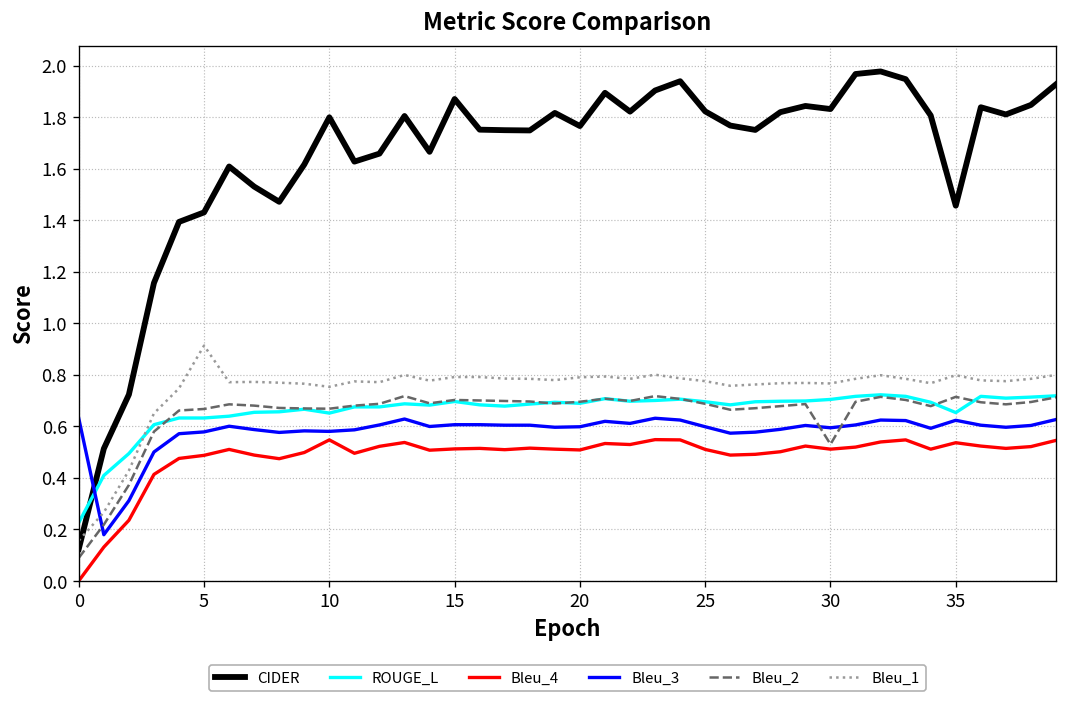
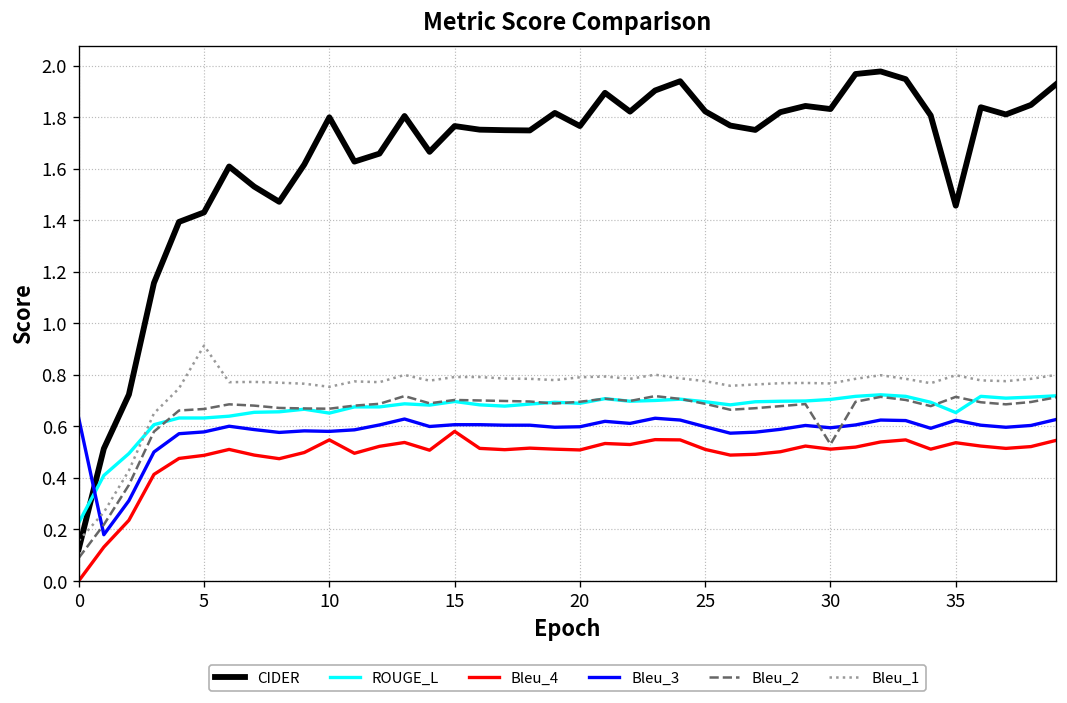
  {
    "CIDER": {
      "0": 0.12,
      "5": 1.43,
      "10": 1.80,
-     "15": 1.87,
+     "15": 1.77,
      "20": 1.77,
      "25": 1.82,
      "30": 1.83,
      "35": 1.46
    },
    "ROUGE_L": {
      "0": 0.23,
      "5": 0.63,
      "10": 0.65,
      "30": 0.70,
      "35": 0.65
    },
    "Bleu_4": {
      "0": 0.00,
      "5": 0.49,
      "10": 0.55,
-     "15": 0.51,
+     "15": 0.58,
      "20": 0.51,
      "25": 0.51,
      "30": 0.51,
      "35": 0.54
    },
    "Bleu_3": {
      "0": 0.63,
      "5": 0.58,
      "10": 0.58,
      "15": 0.61,
      "20": 0.60,
      "25": 0.60,
      "30": 0.59,
      "35": 0.62
    },
    "Bleu_2": {
      "0": 0.09,
      "5": 0.67,
      "10": 0.67,
      "30": 0.53,
      "35": 0.71
    },
    "Bleu_1": {
      "0": 0.16,
      "5": 0.91,
      "10": 0.75,
      "15": 0.79,
      "20": 0.79,
      "25": 0.78,
      "30": 0.77,
      "35": 0.80
    }
  }
